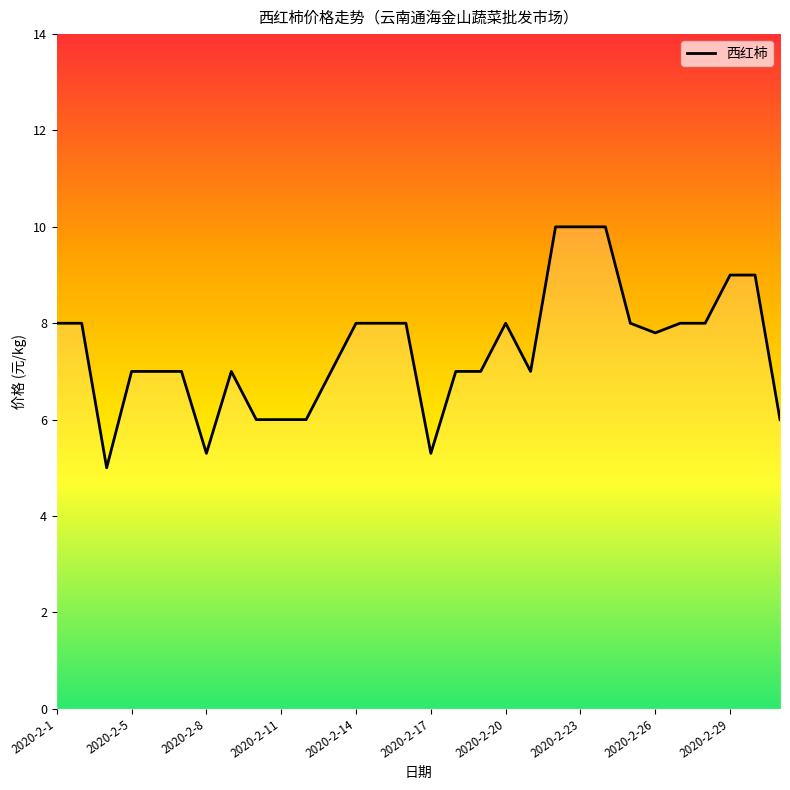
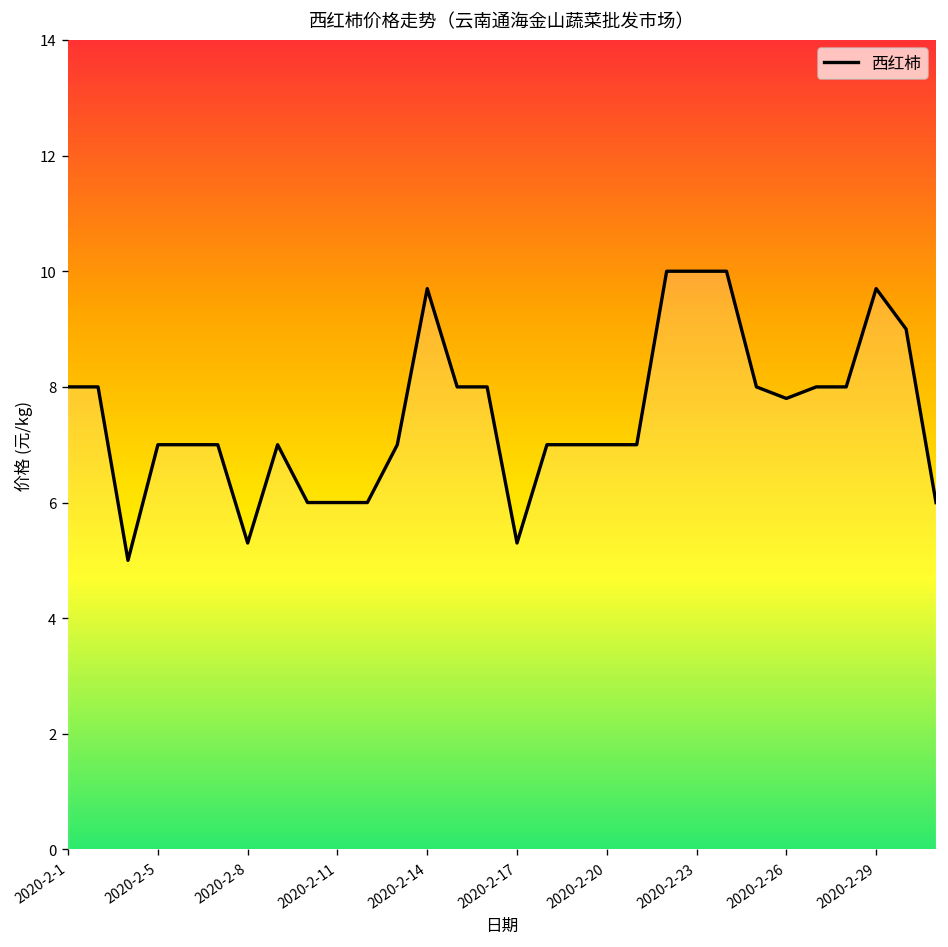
  {
    "2020-2-1": 8.0,
    "2020-2-5": 7.0,
    "2020-2-8": 5.3,
    "2020-2-11": 6.0,
-   "2020-2-14": 8.0,
+   "2020-2-14": 9.7,
    "2020-2-17": 5.3,
-   "2020-2-20": 8,
+   "2020-2-20": 7,
    "2020-2-23": 10.0,
    "2020-2-26": 7.8,
-   "2020-2-29": 9.0
+   "2020-2-29": 9.7
  }
